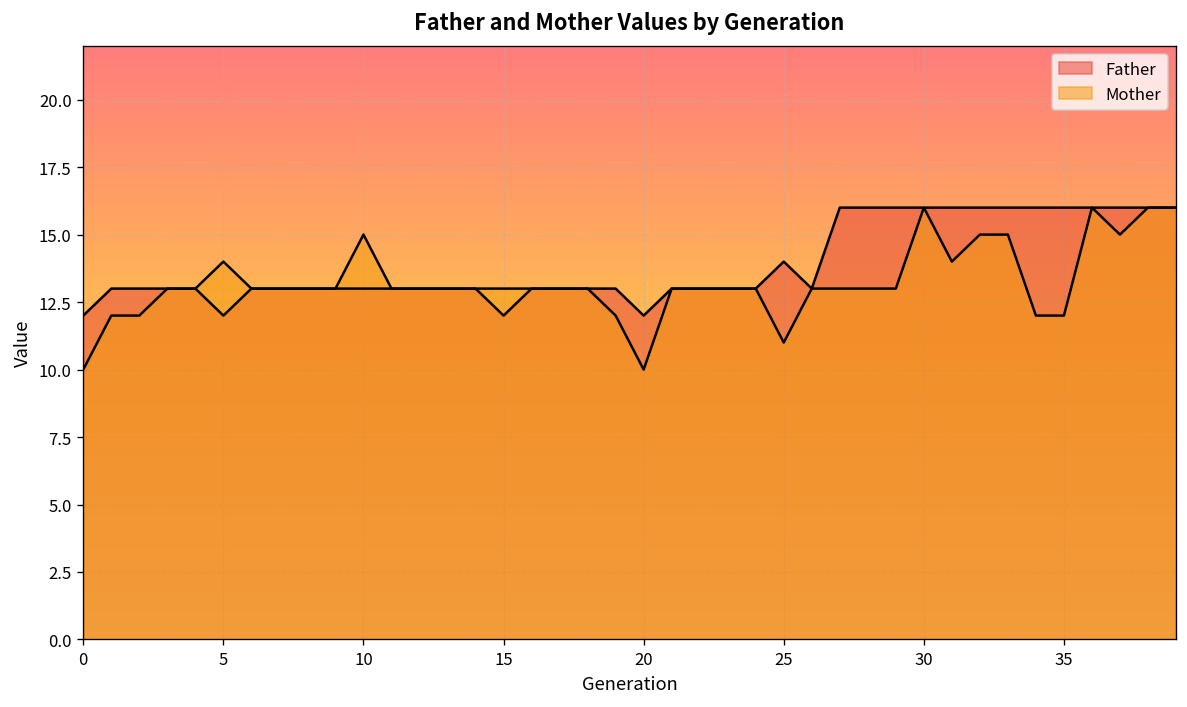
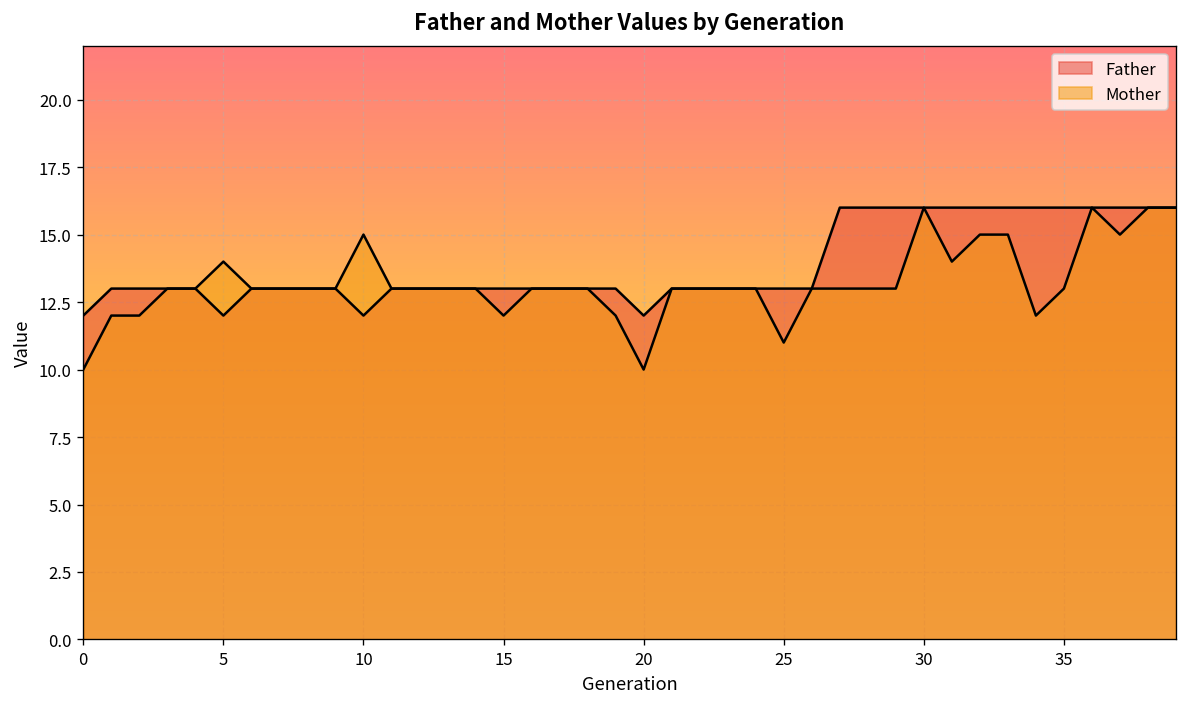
  {
    "Father": {
      "0": 12,
      "5": 12,
-     "10": 13,
-     "15": 12,
+     "10": 12,
+     "15": 13,
      "20": 12,
-     "25": 14,
+     "25": 13,
      "35": 16
    },
    "Mother": {
      "0": 10,
      "5": 14,
      "10": 15,
-     "15": 13,
+     "15": 12,
      "20": 10,
      "25": 11,
-     "35": 12
+     "35": 13
    }
  }
